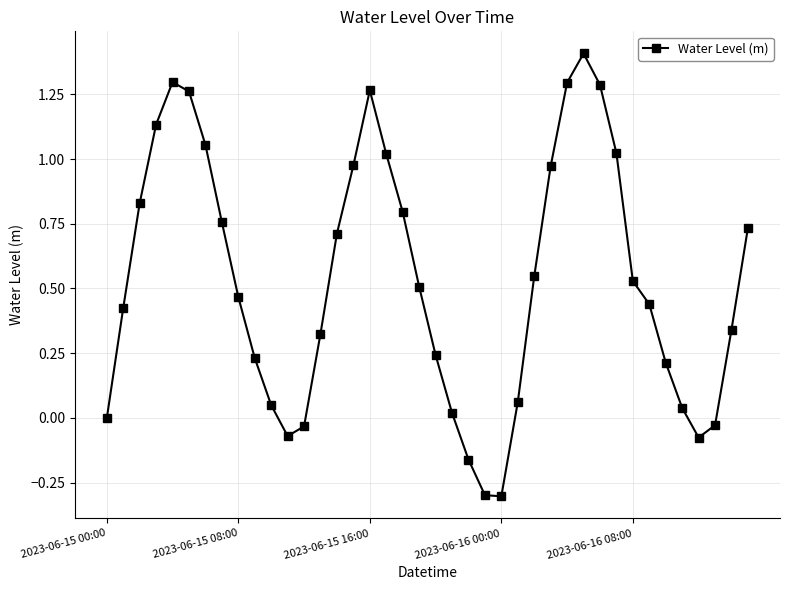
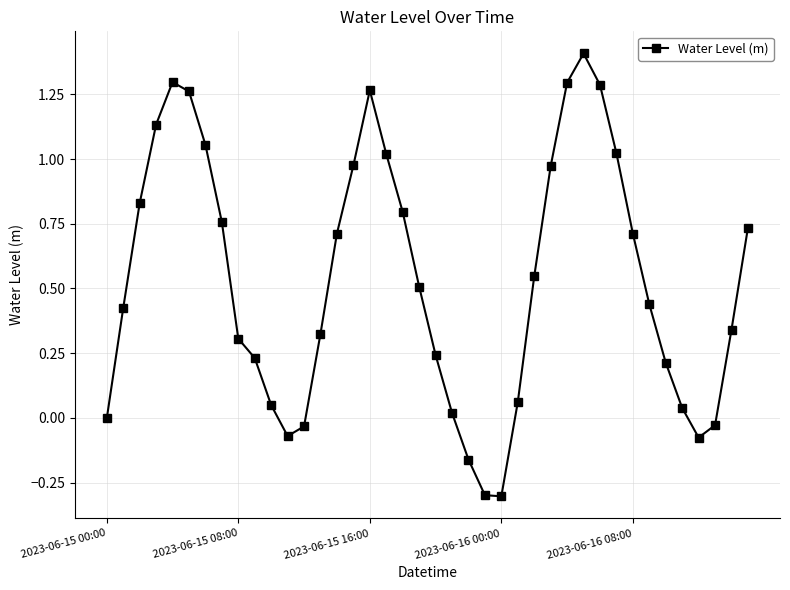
  {
    "2023-06-15 00:00": 0.00,
-   "2023-06-15 08:00": 0.47,
+   "2023-06-15 08:00": 0.31,
    "2023-06-15 16:00": 1.27,
    "2023-06-16 00:00": -0.30,
-   "2023-06-16 08:00": 0.53
+   "2023-06-16 08:00": 0.71
  }
